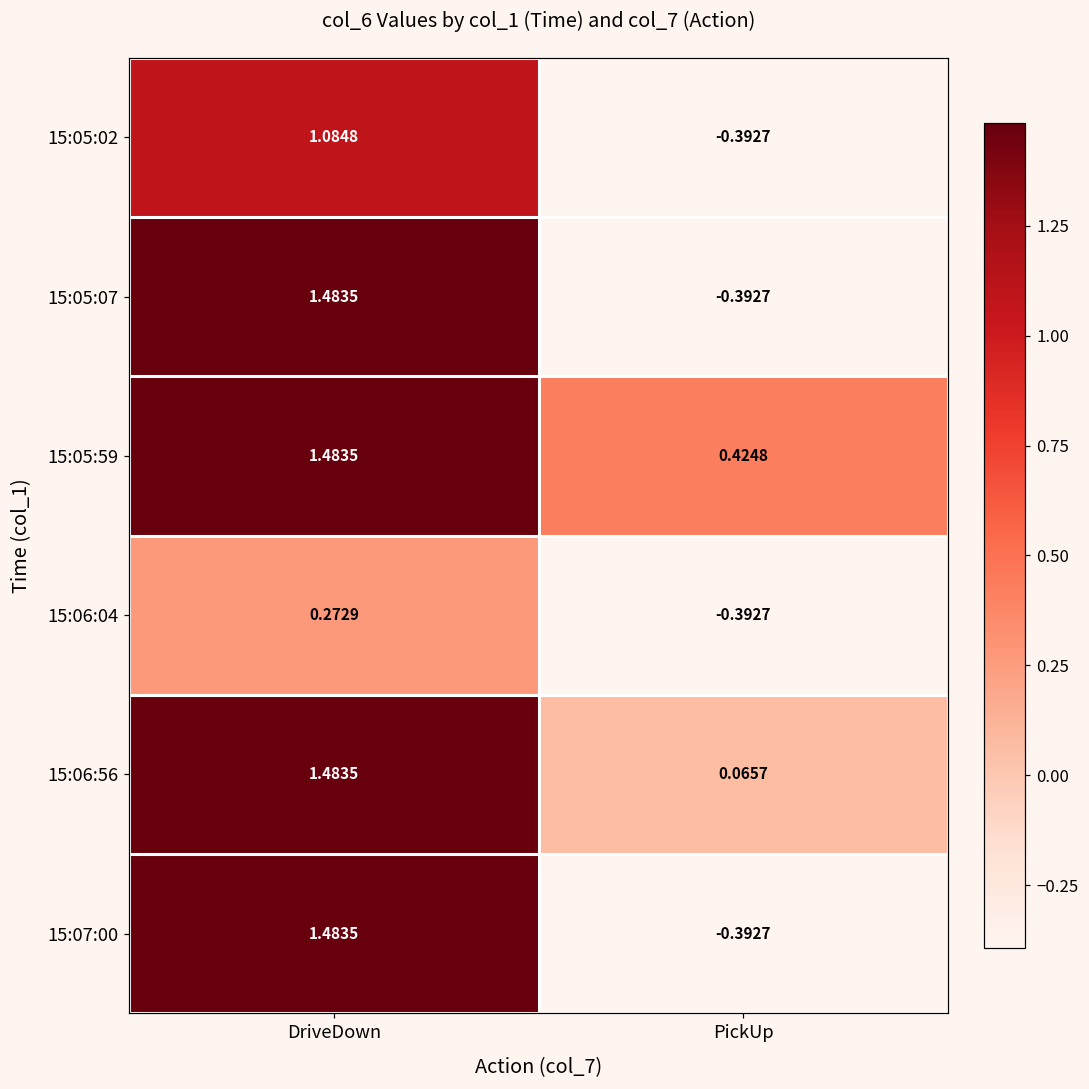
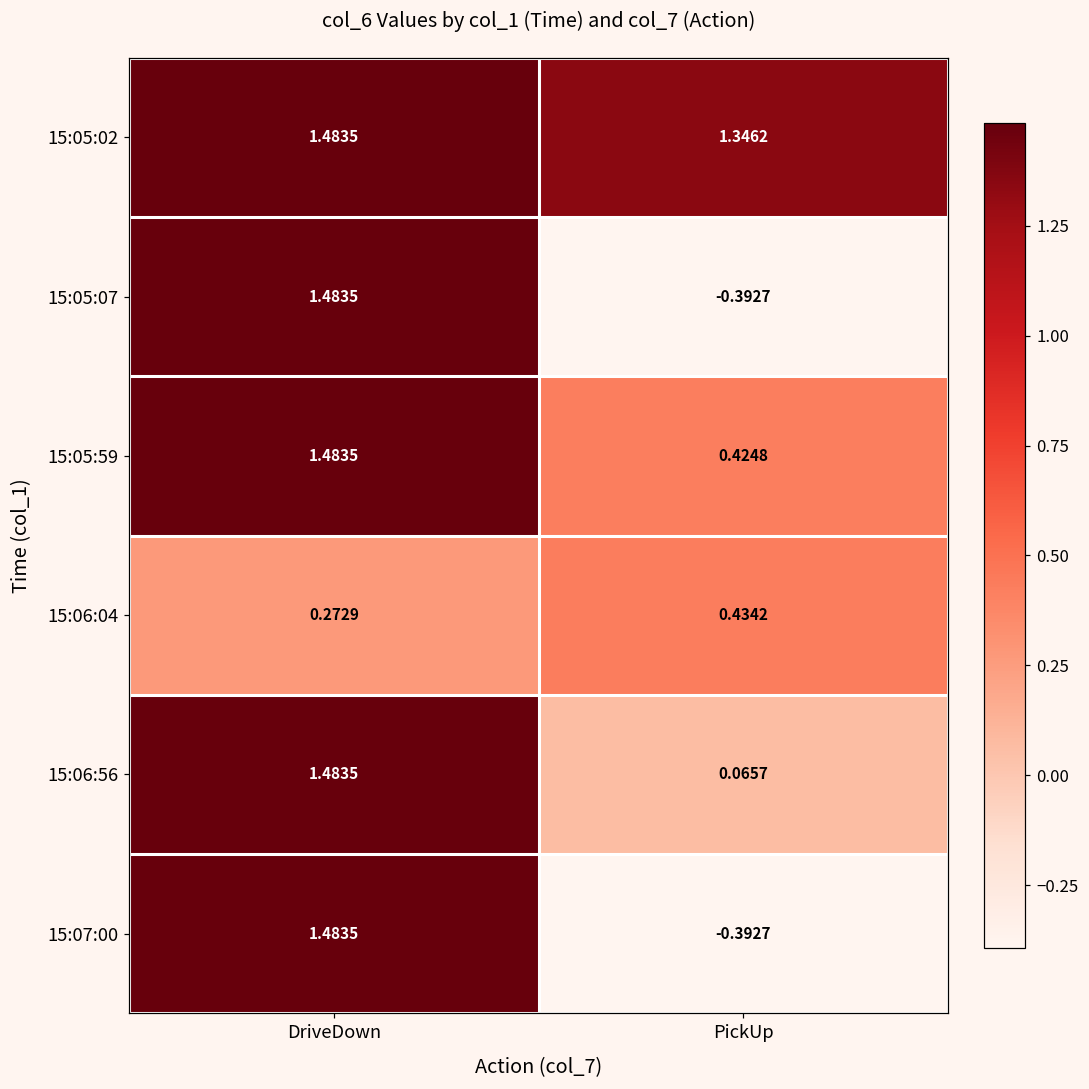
  {
    "15:05:02": {
-     "DriveDown": 1.0848,
-     "PickUp": -0.3927
+     "DriveDown": 1.4835,
+     "PickUp": 1.3462
    },
    "15:05:07": {
      "DriveDown": 1.4835,
      "PickUp": -0.3927
    },
    "15:05:59": {
      "DriveDown": 1.4835,
      "PickUp": 0.4248
    },
    "15:06:04": {
      "DriveDown": 0.2729,
-     "PickUp": -0.3927
+     "PickUp": 0.4342
    },
    "15:06:56": {
      "DriveDown": 1.4835,
      "PickUp": 0.0657
    },
    "15:07:00": {
      "DriveDown": 1.4835,
      "PickUp": -0.3927
    }
  }
